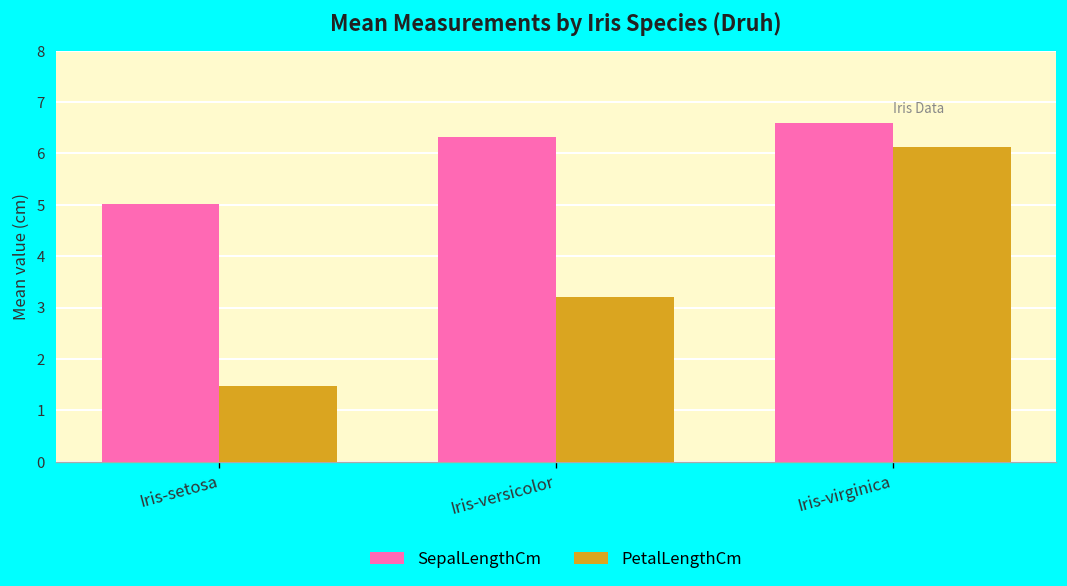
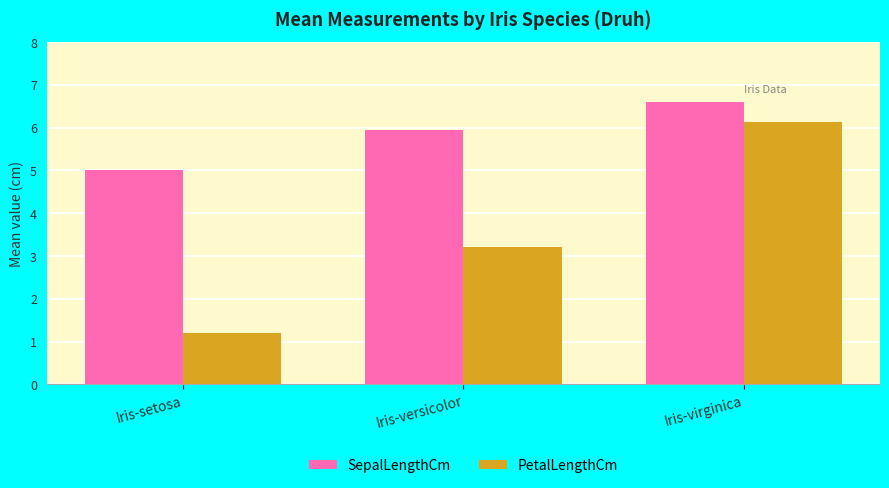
  {
    "SepalLengthCm": {
      "Iris-setosa": 5.0,
-     "Iris-versicolor": 6.3,
+     "Iris-versicolor": 5.9,
      "Iris-virginica": 6.6
    },
    "PetalLengthCm": {
-     "Iris-setosa": 1.5,
+     "Iris-setosa": 1.2,
      "Iris-versicolor": 3.2,
      "Iris-virginica": 6.1
    }
  }
